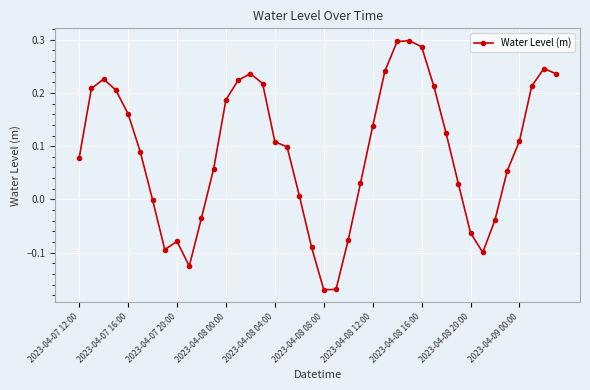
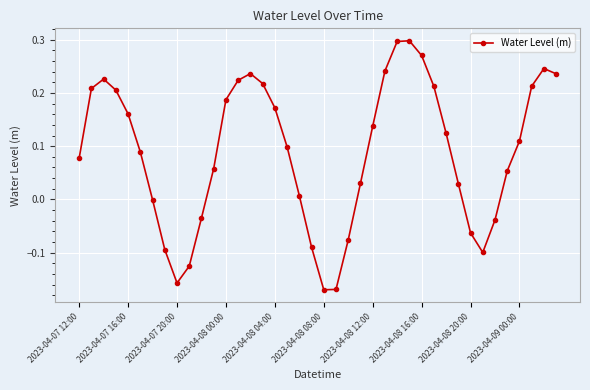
  {
    "2023-04-07 12:00": 0.08,
    "2023-04-07 16:00": 0.16,
-   "2023-04-07 20:00": -0.08,
+   "2023-04-07 20:00": -0.16,
    "2023-04-08 00:00": 0.19,
-   "2023-04-08 04:00": 0.11,
+   "2023-04-08 04:00": 0.17,
    "2023-04-08 08:00": -0.17,
    "2023-04-08 12:00": 0.14,
-   "2023-04-08 16:00": 0.29,
+   "2023-04-08 16:00": 0.27,
    "2023-04-08 20:00": -0.06,
    "2023-04-09 00:00": 0.11
  }
